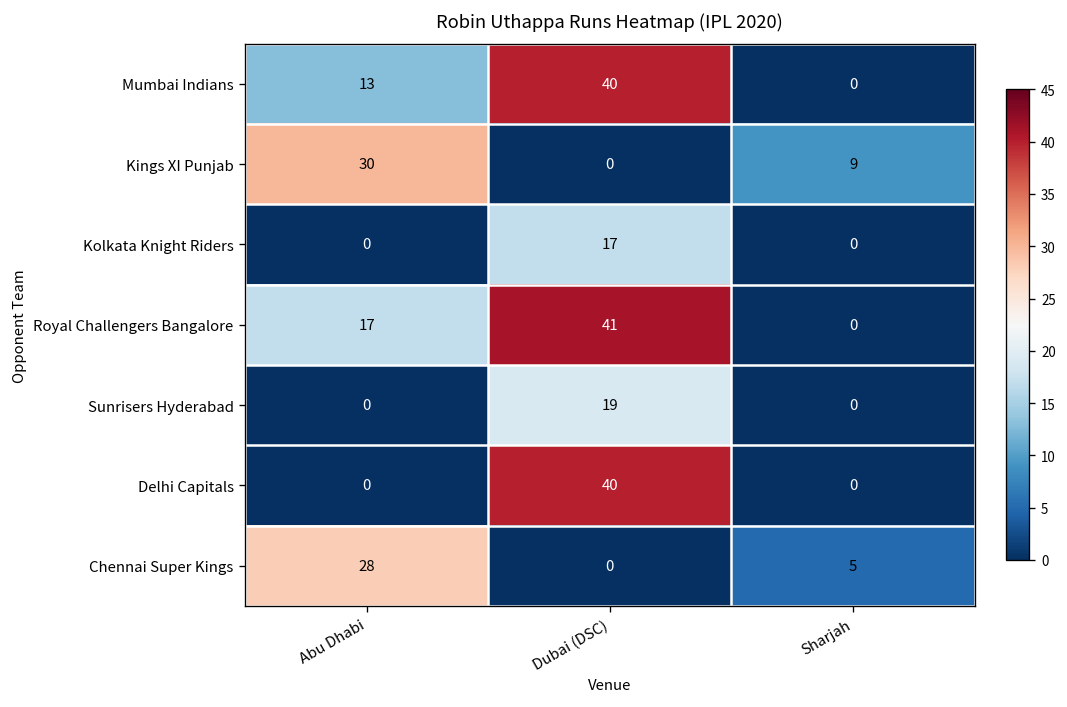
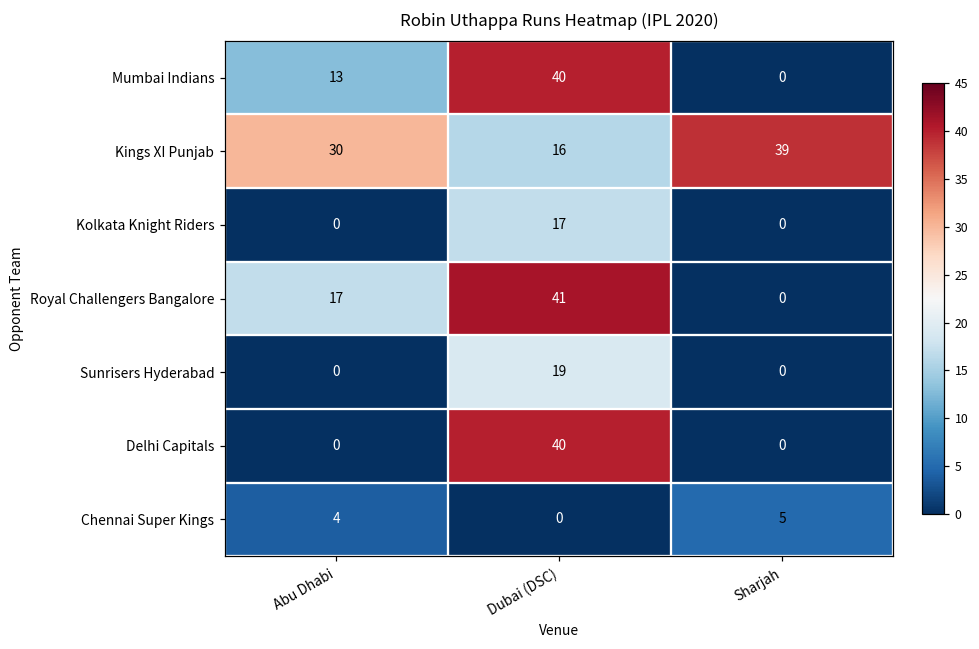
  {
    "Mumbai Indians": {
      "Abu Dhabi": 13,
      "Dubai (DSC)": 40,
      "Sharjah": 0
    },
    "Kings XI Punjab": {
      "Abu Dhabi": 30,
-     "Dubai (DSC)": 0,
-     "Sharjah": 9
+     "Dubai (DSC)": 16,
+     "Sharjah": 39
    },
    "Kolkata Knight Riders": {
      "Abu Dhabi": 0,
      "Dubai (DSC)": 17,
      "Sharjah": 0
    },
    "Royal Challengers Bangalore": {
      "Abu Dhabi": 17,
      "Dubai (DSC)": 41,
      "Sharjah": 0
    },
    "Sunrisers Hyderabad": {
      "Abu Dhabi": 0,
      "Dubai (DSC)": 19,
      "Sharjah": 0
    },
    "Delhi Capitals": {
      "Abu Dhabi": 0,
      "Dubai (DSC)": 40,
      "Sharjah": 0
    },
    "Chennai Super Kings": {
-     "Abu Dhabi": 28,
+     "Abu Dhabi": 4,
      "Dubai (DSC)": 0,
      "Sharjah": 5
    }
  }
